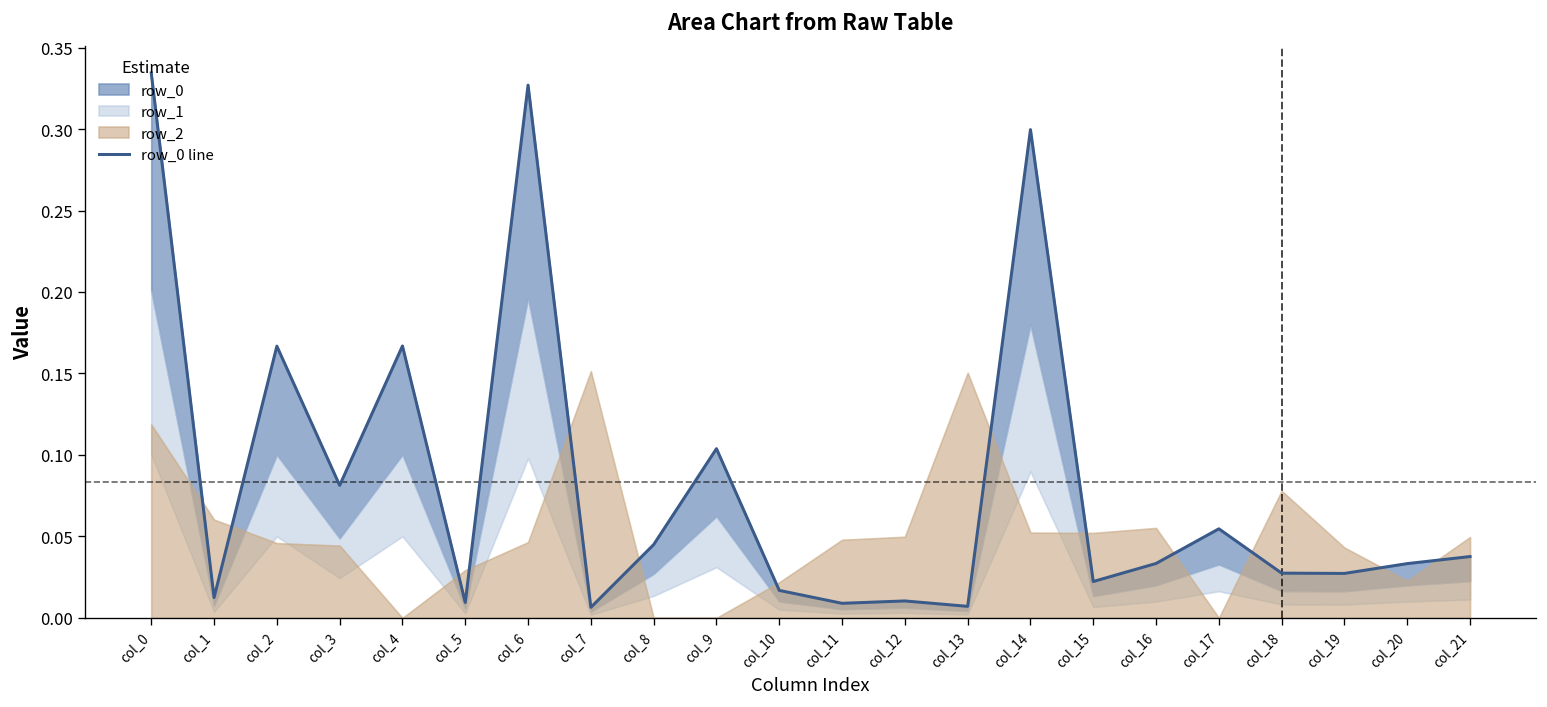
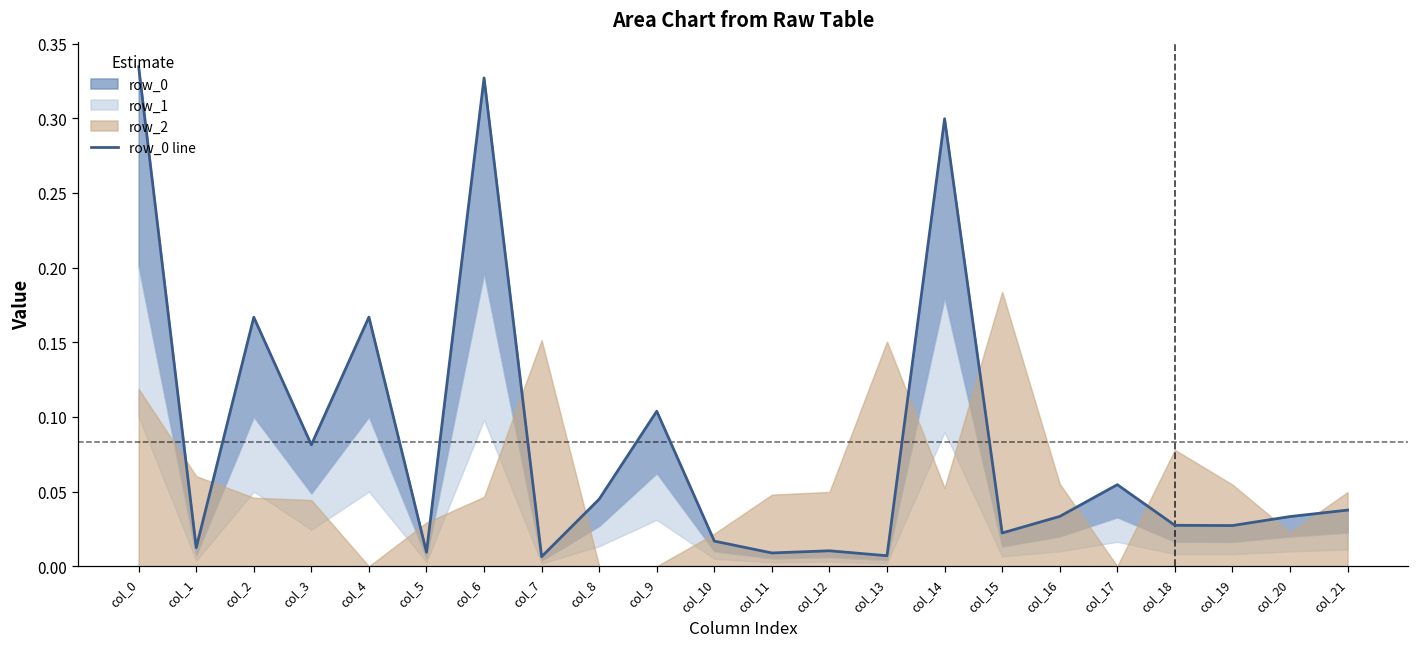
  {
    "row_0": {
      "col_0": 0.334,
      "col_1": 0.012,
      "col_2": 0.167,
      "col_3": 0.081,
      "col_4": 0.167,
      "col_5": 0.009,
      "col_6": 0.327,
      "col_7": 0.006,
      "col_8": 0.045,
      "col_9": 0.104,
      "col_10": 0.017,
      "col_11": 0.009,
      "col_12": 0.010,
      "col_13": 0.007,
      "col_14": 0.300,
      "col_15": 0.022,
      "col_16": 0.033,
      "col_17": 0.055,
      "col_18": 0.027,
      "col_19": 0.027,
      "col_20": 0.033,
      "col_21": 0.038
    },
    "row_2": {
      "col_0": 0.119,
      "col_1": 0.060,
      "col_2": 0.046,
      "col_3": 0.044,
      "col_4": 0.000,
      "col_5": 0.029,
      "col_6": 0.046,
      "col_7": 0.151,
      "col_8": 0.000,
      "col_9": 0.000,
      "col_10": 0.022,
      "col_11": 0.048,
      "col_12": 0.050,
      "col_13": 0.150,
      "col_14": 0.052,
-     "col_15": 0.052,
+     "col_15": 0.184,
      "col_16": 0.055,
      "col_17": 0.000,
      "col_18": 0.078,
-     "col_19": 0.043,
+     "col_19": 0.055,
      "col_20": 0.023,
      "col_21": 0.050
    }
  }
